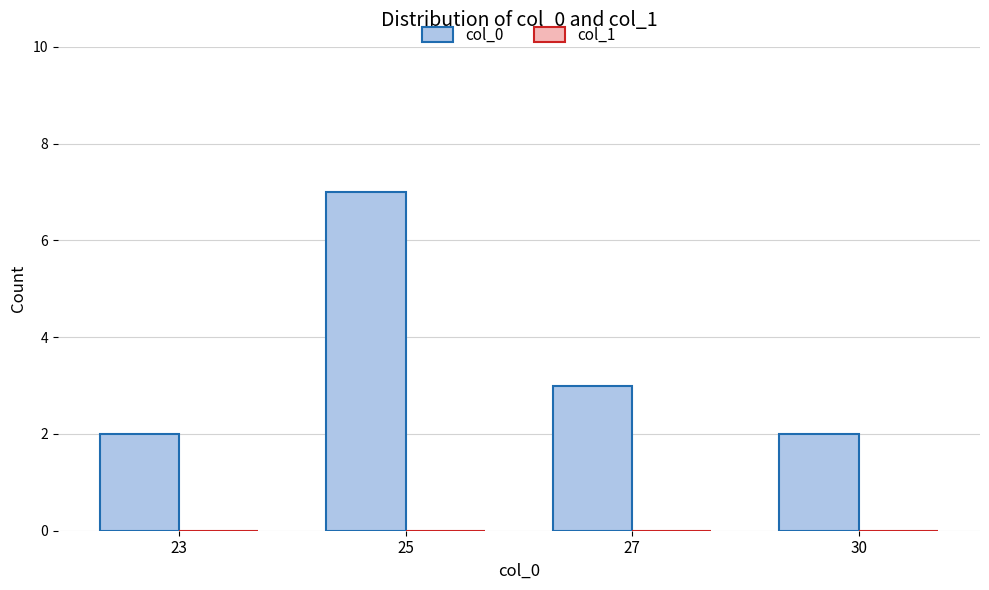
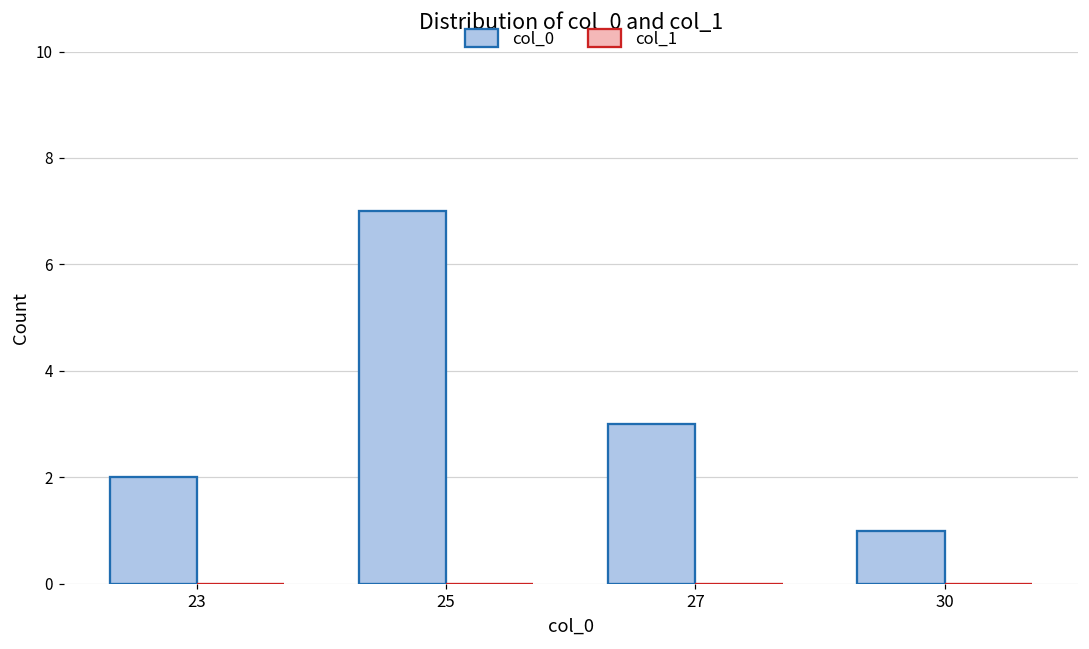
  {
    "col_0": {
      "23": 2,
      "25": 7,
      "27": 3,
-     "30": 2
+     "30": 1
    },
    "col_1": {
      "23": 0,
      "25": 0,
      "27": 0,
      "30": 0
    }
  }
